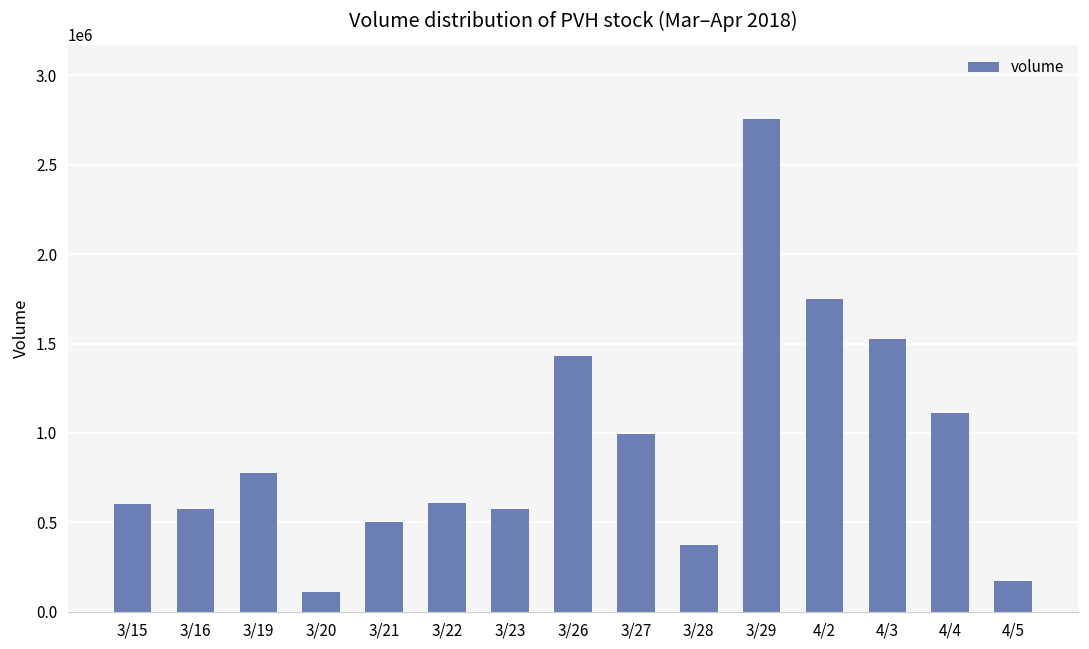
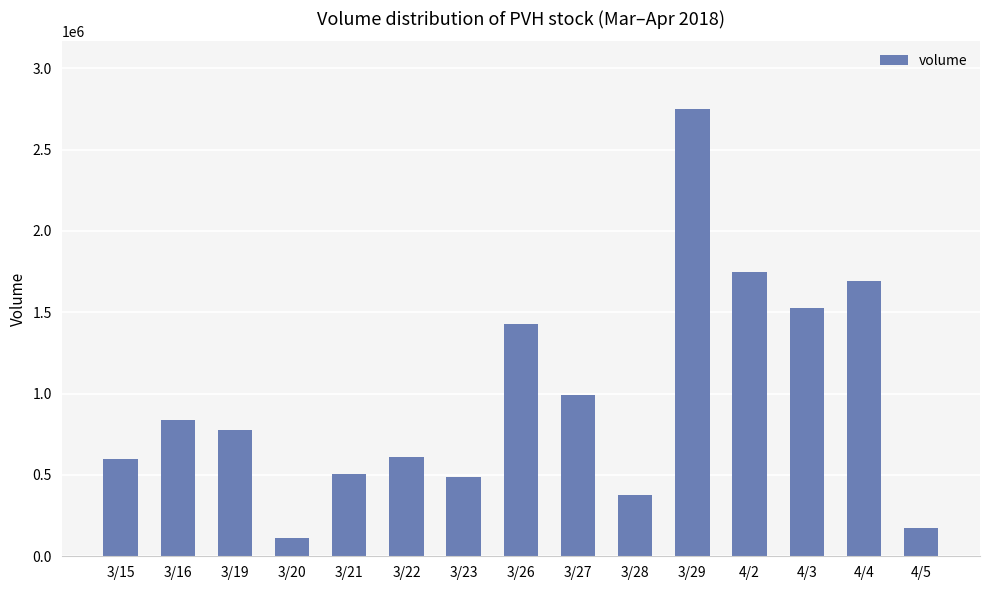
  {
    "3/15": 600000,
-   "3/16": 580000,
+   "3/16": 840000,
    "3/19": 780000,
    "3/20": 110000,
    "3/21": 510000,
    "3/22": 610000,
-   "3/23": 580000,
+   "3/23": 490000,
    "3/26": 1430000,
    "3/27": 990000,
    "3/28": 370000,
    "3/29": 2750000,
    "4/2": 1750000,
    "4/3": 1520000,
-   "4/4": 1110000,
+   "4/4": 1690000,
    "4/5": 170000
  }
